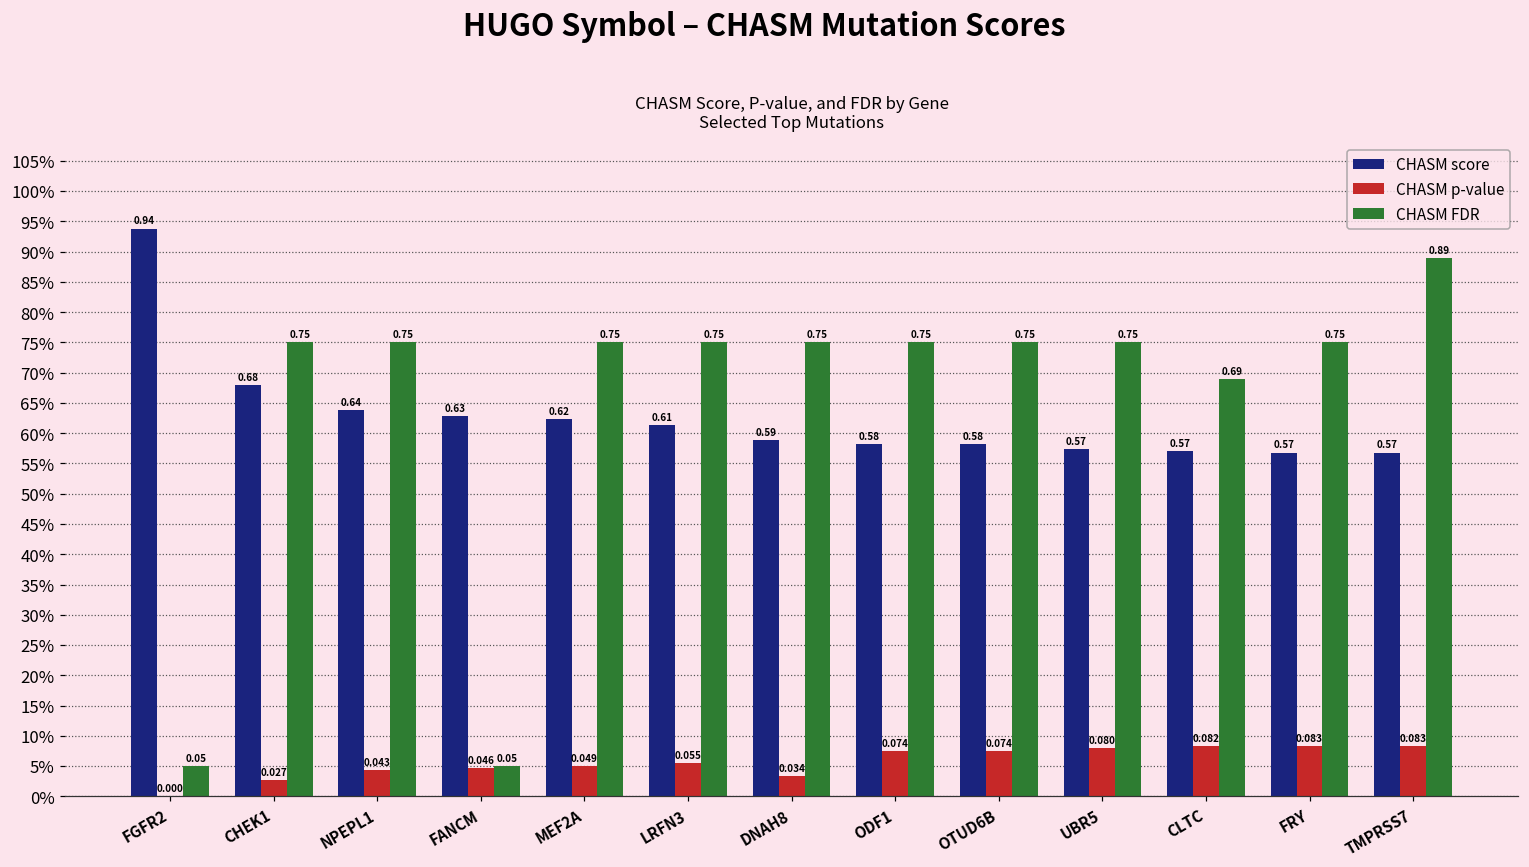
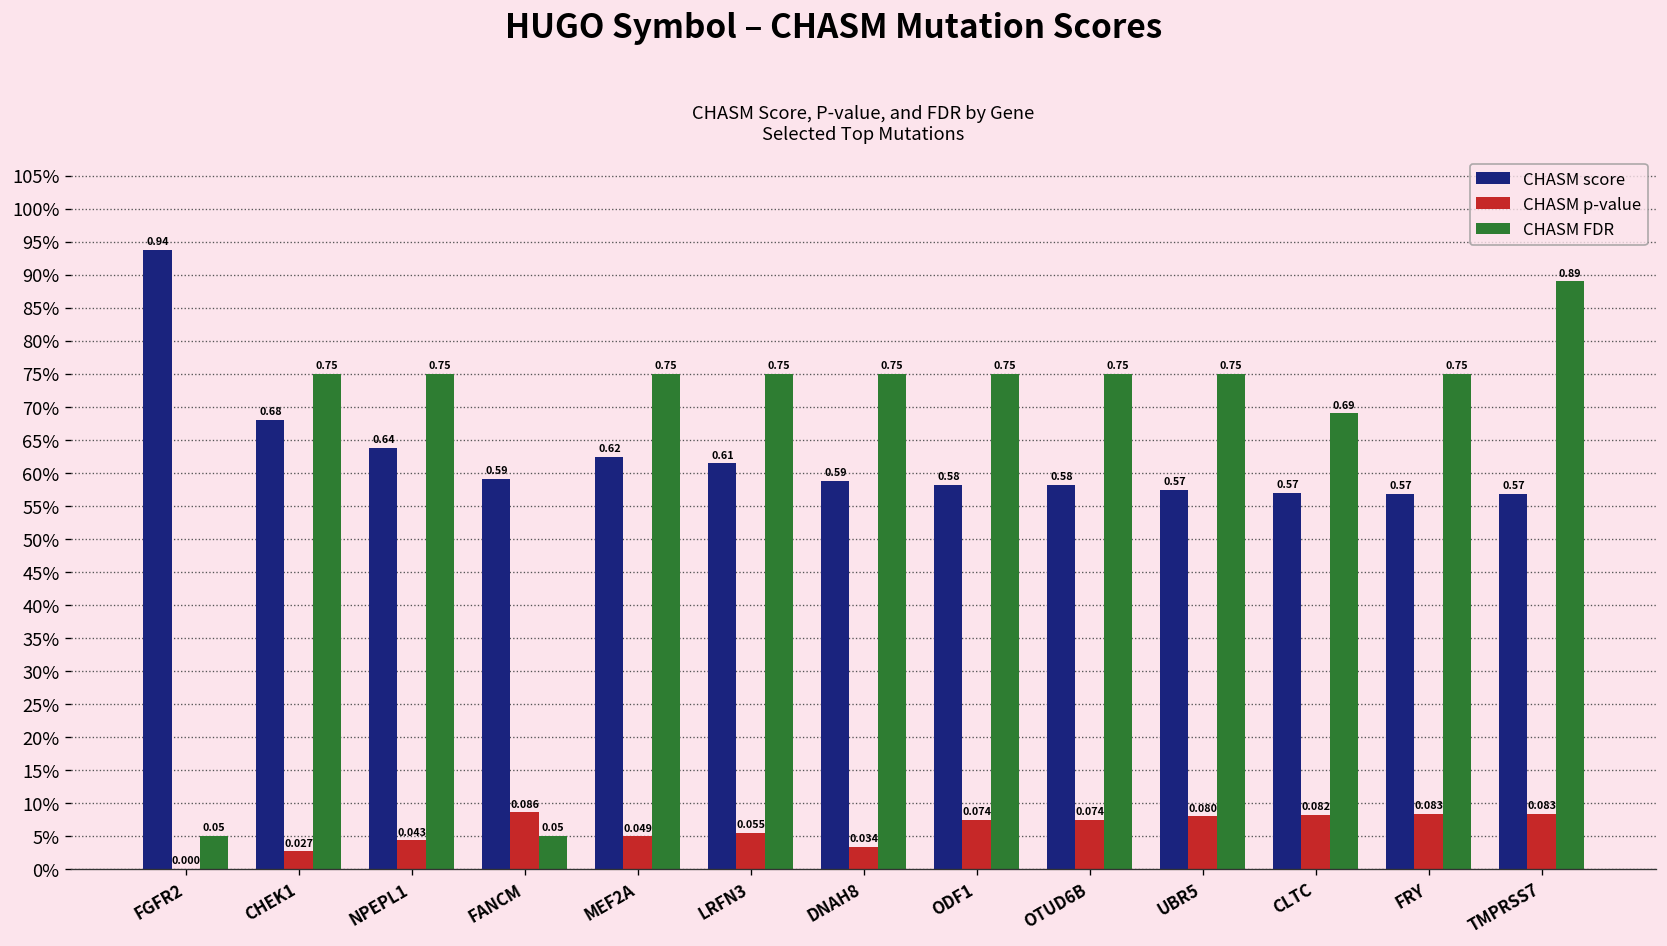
  {
    "CHASM score": {
      "FGFR2": 0.94,
      "CHEK1": 0.68,
      "NPEPL1": 0.64,
-     "FANCM": 0.63,
+     "FANCM": 0.59,
      "MEF2A": 0.62,
      "LRFN3": 0.61,
      "DNAH8": 0.59,
      "ODF1": 0.58,
      "OTUD6B": 0.58,
      "UBR5": 0.57,
      "CLTC": 0.57,
      "FRY": 0.57,
      "TMPRSS7": 0.57
    },
    "CHASM p-value": {
      "FGFR2": 0.000,
      "CHEK1": 0.027,
      "NPEPL1": 0.043,
-     "FANCM": 0.046,
+     "FANCM": 0.086,
      "MEF2A": 0.049,
      "LRFN3": 0.055,
      "DNAH8": 0.034,
      "ODF1": 0.074,
      "OTUD6B": 0.074,
      "UBR5": 0.080,
      "CLTC": 0.082,
      "FRY": 0.083,
      "TMPRSS7": 0.083
    },
    "CHASM FDR": {
      "FGFR2": 0.05,
      "CHEK1": 0.75,
      "NPEPL1": 0.75,
      "FANCM": 0.05,
      "MEF2A": 0.75,
      "LRFN3": 0.75,
      "DNAH8": 0.75,
      "ODF1": 0.75,
      "OTUD6B": 0.75,
      "UBR5": 0.75,
      "CLTC": 0.69,
      "FRY": 0.75,
      "TMPRSS7": 0.89
    }
  }
